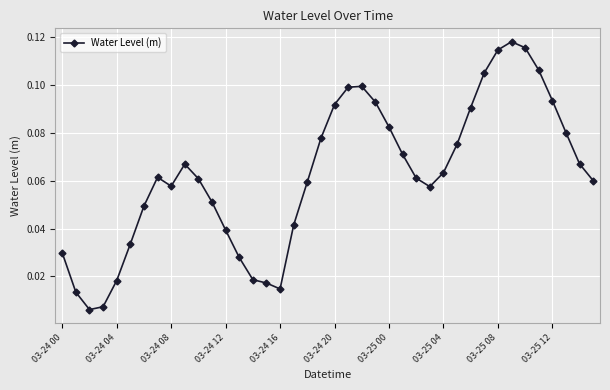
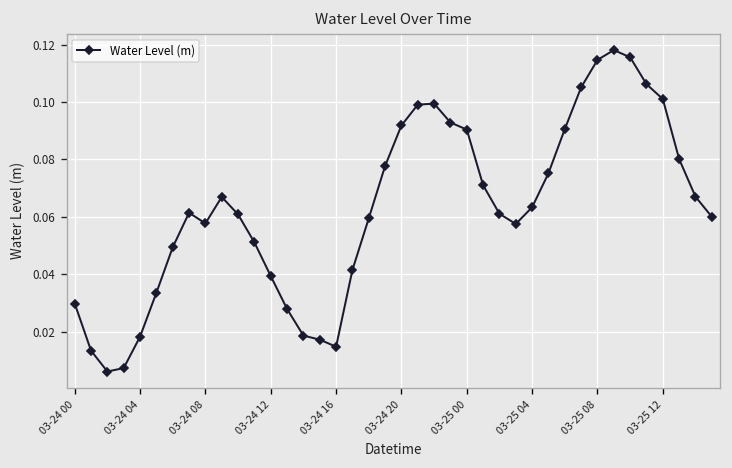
  {
    "03-24 00": 0.030,
    "03-24 04": 0.018,
    "03-24 08": 0.058,
    "03-24 12": 0.039,
    "03-24 16": 0.015,
    "03-24 20": 0.092,
-   "03-25 00": 0.082,
+   "03-25 00": 0.090,
    "03-25 04": 0.063,
    "03-25 08": 0.115,
-   "03-25 12": 0.094
+   "03-25 12": 0.101
  }
